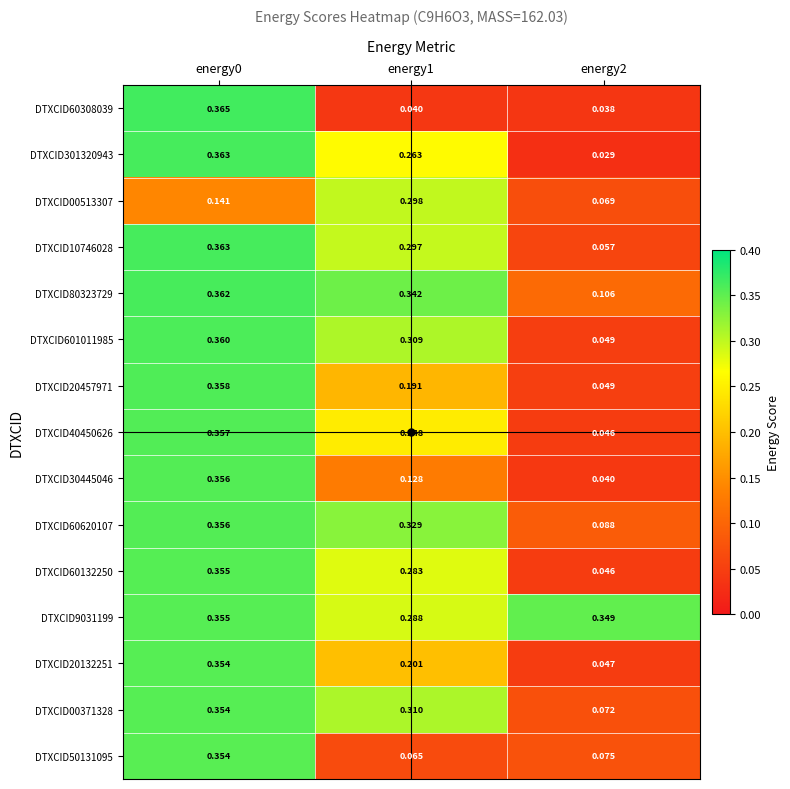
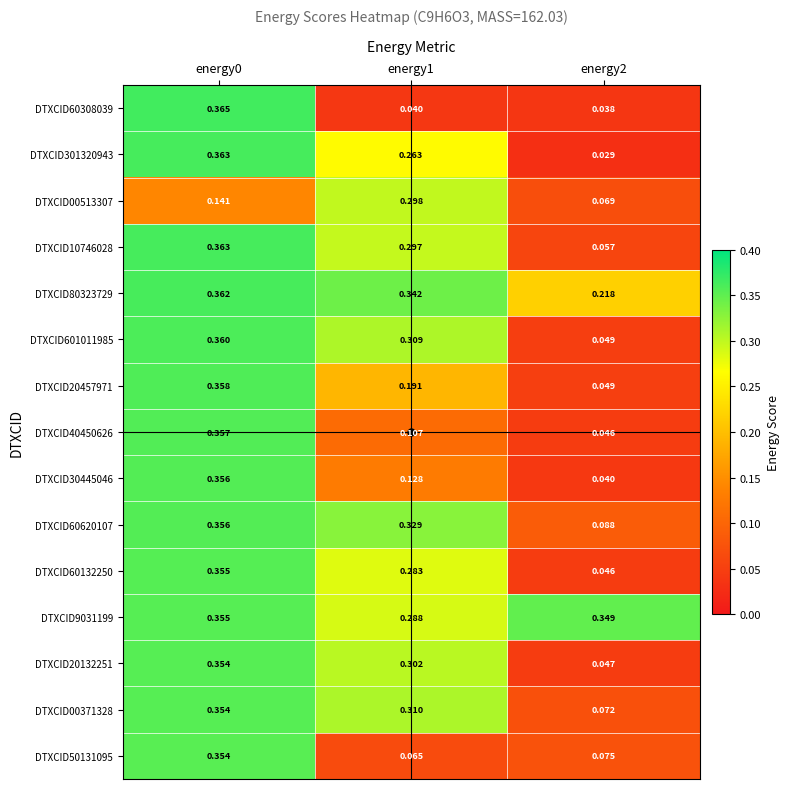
  {
    "DTXCID60308039": {
      "energy0": 0.365,
      "energy1": 0.040,
      "energy2": 0.038
    },
    "DTXCID301320943": {
      "energy0": 0.363,
      "energy1": 0.263,
      "energy2": 0.029
    },
    "DTXCID00513307": {
      "energy0": 0.141,
      "energy1": 0.298,
      "energy2": 0.069
    },
    "DTXCID10746028": {
      "energy0": 0.363,
      "energy1": 0.297,
      "energy2": 0.057
    },
    "DTXCID80323729": {
      "energy0": 0.362,
      "energy1": 0.342,
-     "energy2": 0.106
+     "energy2": 0.218
    },
    "DTXCID601011985": {
      "energy0": 0.360,
      "energy1": 0.309,
      "energy2": 0.049
    },
    "DTXCID20457971": {
      "energy0": 0.358,
      "energy1": 0.191,
      "energy2": 0.049
    },
    "DTXCID40450626": {
      "energy0": 0.357,
-     "energy1": 0.248,
+     "energy1": 0.107,
      "energy2": 0.046
    },
    "DTXCID30445046": {
      "energy0": 0.356,
      "energy1": 0.128,
      "energy2": 0.040
    },
    "DTXCID60620107": {
      "energy0": 0.356,
      "energy1": 0.329,
      "energy2": 0.088
    },
    "DTXCID60132250": {
      "energy0": 0.355,
      "energy1": 0.283,
      "energy2": 0.046
    },
    "DTXCID9031199": {
      "energy0": 0.355,
      "energy1": 0.288,
      "energy2": 0.349
    },
    "DTXCID20132251": {
      "energy0": 0.354,
-     "energy1": 0.201,
+     "energy1": 0.302,
      "energy2": 0.047
    },
    "DTXCID00371328": {
      "energy0": 0.354,
      "energy1": 0.310,
      "energy2": 0.072
    },
    "DTXCID50131095": {
      "energy0": 0.354,
      "energy1": 0.065,
      "energy2": 0.075
    }
  }
